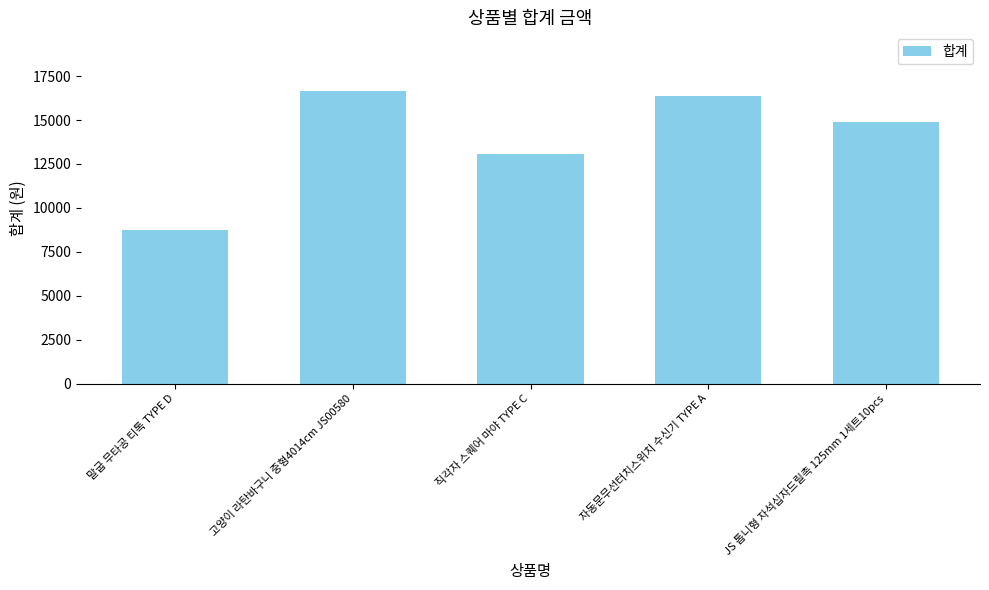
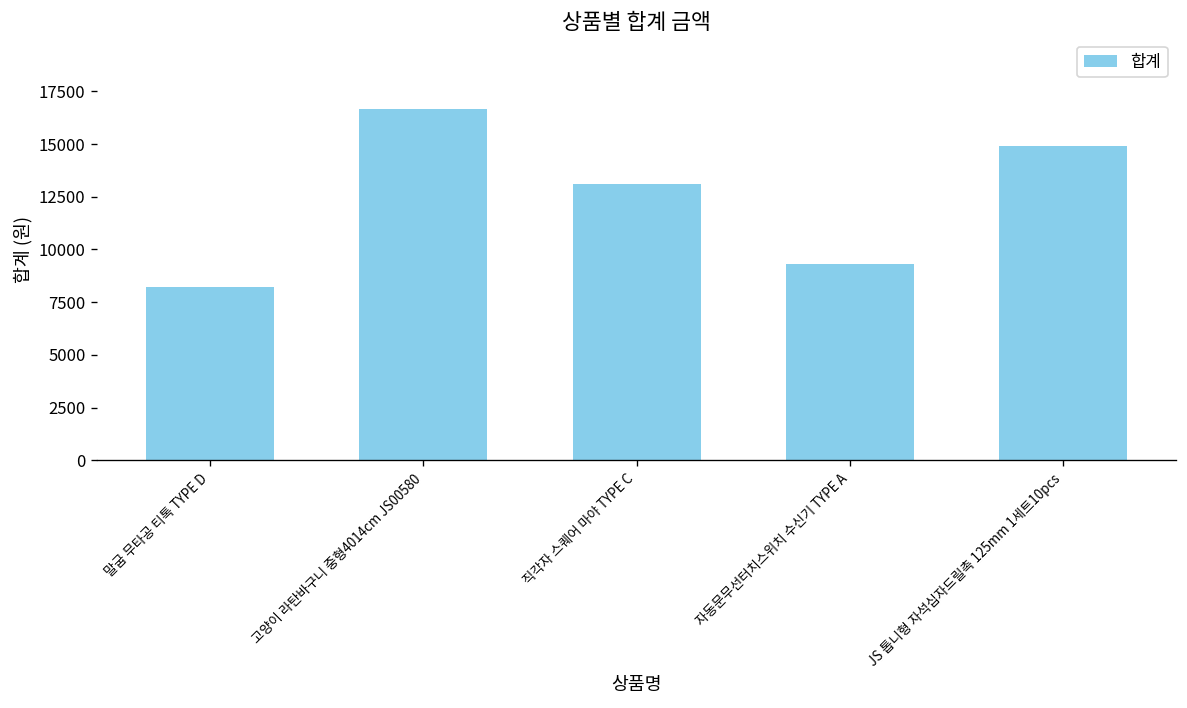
  {
-   "말굽 무타공 티톡 TYPE D": 8700,
+   "말굽 무타공 티톡 TYPE D": 8200,
    "고양이 라탄바구니 중형4014cm JS00580": 16700,
    "직각자 스퀘어 마야 TYPE C": 13100,
-   "자동문무선터치스위치 수신기 TYPE A": 16400,
+   "자동문무선터치스위치 수신기 TYPE A": 9300,
    "JS 톱니형 자석십자드릴촉 125mm 1세트10pcs": 14900
  }
